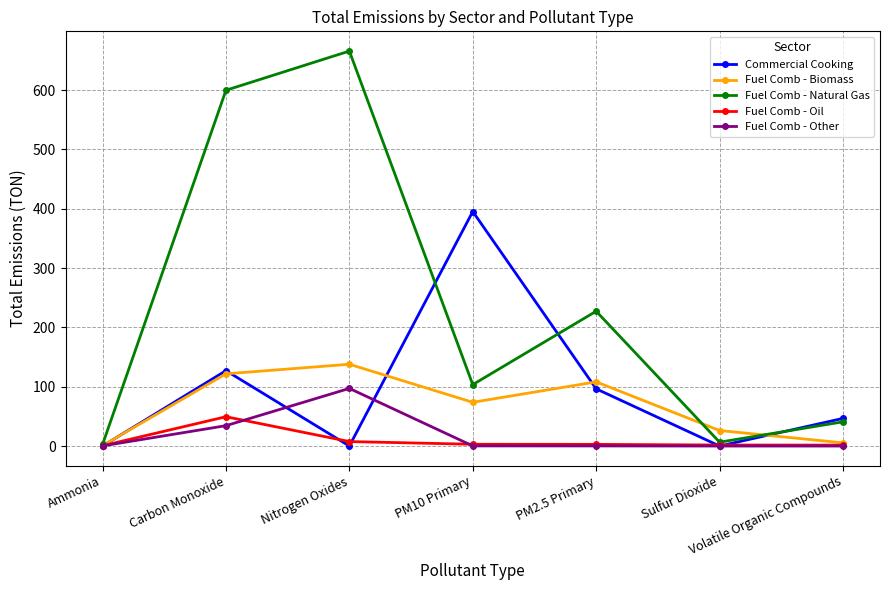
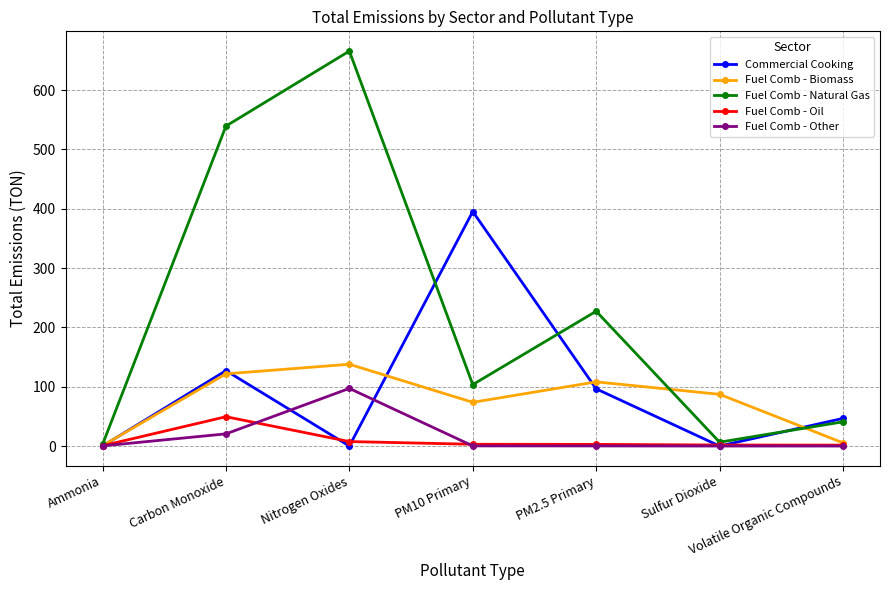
  {
    "Commercial Cooking": {
      "Carbon Monoxide": 130,
      "Nitrogen Oxides": 0,
      "PM10 Primary": 400,
      "PM2.5 Primary": 100,
      "Volatile Organic Compounds": 50
    },
    "Fuel Comb - Biomass": {
      "Carbon Monoxide": 120,
      "Nitrogen Oxides": 140,
      "PM10 Primary": 70,
      "PM2.5 Primary": 110,
-     "Sulfur Dioxide": 30
+     "Sulfur Dioxide": 90
    },
    "Fuel Comb - Natural Gas": {
-     "Carbon Monoxide": 600,
+     "Carbon Monoxide": 540,
      "Nitrogen Oxides": 670,
      "PM10 Primary": 100,
      "PM2.5 Primary": 230,
      "Sulfur Dioxide": 10,
      "Volatile Organic Compounds": 40
    },
    "Fuel Comb - Oil": {
      "Carbon Monoxide": 50,
      "Nitrogen Oxides": 10
    },
    "Fuel Comb - Other": {
-     "Carbon Monoxide": 30,
+     "Carbon Monoxide": 20,
      "Nitrogen Oxides": 100
    }
  }
